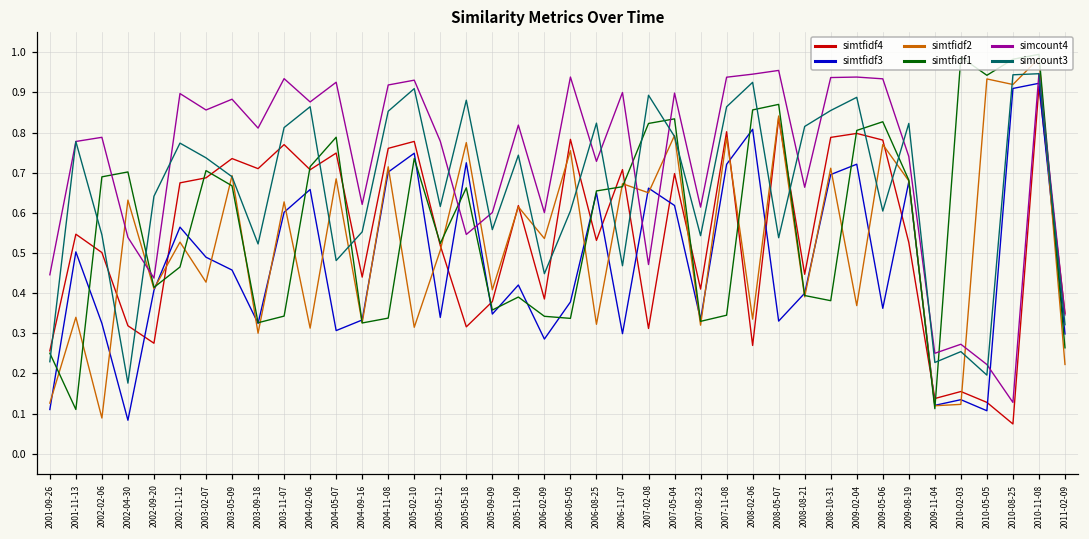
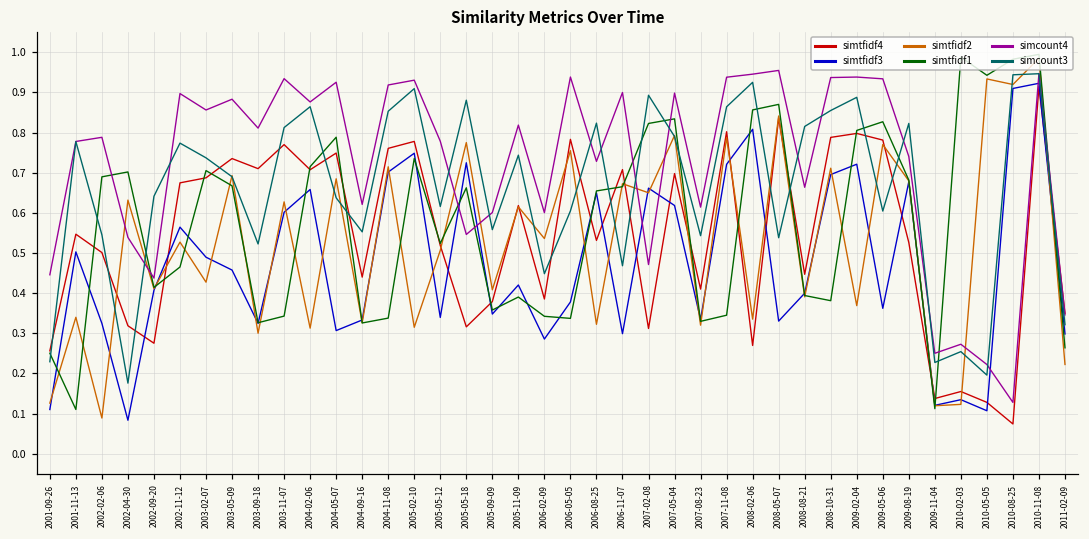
  {
    "simtfidf4": {
      "2001-11-13": 0.55,
      "2002-02-06": 0.50,
      "2002-04-30": 0.32,
      "2002-09-20": 0.28,
      "2002-11-12": 0.67,
      "2003-02-07": 0.69,
      "2003-05-09": 0.74,
      "2003-09-18": 0.71,
      "2003-11-07": 0.77,
      "2004-02-06": 0.71,
      "2004-05-07": 0.75,
      "2004-09-16": 0.44,
      "2004-11-08": 0.76,
      "2005-02-10": 0.78,
      "2005-05-18": 0.32,
      "2005-09-09": 0.38,
      "2006-02-09": 0.39,
      "2006-05-05": 0.78,
      "2006-08-25": 0.53,
      "2006-11-07": 0.71,
      "2007-02-08": 0.31,
      "2007-05-04": 0.70,
      "2007-08-23": 0.41,
      "2007-11-08": 0.80,
      "2008-02-06": 0.27,
      "2008-08-21": 0.45,
      "2008-10-31": 0.79,
      "2009-02-04": 0.80,
      "2009-05-06": 0.78,
      "2009-08-19": 0.53,
      "2009-11-04": 0.14,
      "2010-02-03": 0.16,
      "2010-05-05": 0.13,
      "2010-08-25": 0.07,
      "2010-11-08": 0.91
    },
    "simtfidf3": {
      "2001-09-26": 0.11,
      "2001-11-13": 0.50,
      "2002-02-06": 0.32,
      "2002-04-30": 0.08,
      "2002-11-12": 0.56,
      "2003-02-07": 0.49,
      "2003-05-09": 0.46,
      "2003-11-07": 0.60,
      "2004-02-06": 0.66,
      "2004-05-07": 0.31,
      "2004-09-16": 0.33,
      "2004-11-08": 0.70,
      "2005-02-10": 0.75,
      "2005-05-12": 0.34,
      "2005-05-18": 0.72,
      "2005-09-09": 0.35,
      "2005-11-09": 0.42,
      "2006-02-09": 0.29,
      "2006-05-05": 0.38,
      "2006-11-07": 0.30,
      "2007-02-08": 0.66,
      "2007-05-04": 0.62,
      "2007-11-08": 0.72,
      "2008-02-06": 0.81,
      "2008-05-07": 0.33,
      "2008-10-31": 0.70,
      "2009-02-04": 0.72,
      "2009-05-06": 0.36,
      "2010-02-03": 0.13,
      "2010-05-05": 0.11,
      "2010-08-25": 0.91,
      "2010-11-08": 0.92,
      "2011-02-09": 0.30
    },
    "simtfidf2": {
      "2001-09-26": 0.13,
      "2001-11-13": 0.34,
      "2002-02-06": 0.09,
      "2002-04-30": 0.63,
      "2002-11-12": 0.53,
      "2003-02-07": 0.43,
      "2003-09-18": 0.30,
      "2003-11-07": 0.63,
      "2004-02-06": 0.31,
      "2004-05-07": 0.68,
      "2004-11-08": 0.71,
      "2005-02-10": 0.32,
      "2005-05-12": 0.51,
      "2005-05-18": 0.78,
      "2005-09-09": 0.41,
      "2006-02-09": 0.54,
      "2006-05-05": 0.76,
      "2006-08-25": 0.32,
      "2006-11-07": 0.67,
      "2007-02-08": 0.65,
      "2007-08-23": 0.32,
      "2007-11-08": 0.79,
      "2008-02-06": 0.34,
      "2008-10-31": 0.71,
      "2009-02-04": 0.37,
      "2009-05-06": 0.77,
      "2010-02-03": 0.12,
      "2010-05-05": 0.93,
      "2010-08-25": 0.92,
      "2011-02-09": 0.22
    },
    "simtfidf1": {
      "2001-11-13": 0.11,
      "2002-02-06": 0.69,
      "2002-04-30": 0.70,
      "2002-11-12": 0.47,
      "2003-02-07": 0.71,
      "2003-05-09": 0.67,
      "2003-11-07": 0.34,
      "2004-02-06": 0.72,
      "2004-05-07": 0.79,
      "2004-11-08": 0.34,
      "2005-02-10": 0.74,
      "2005-05-18": 0.66,
      "2005-09-09": 0.36,
      "2005-11-09": 0.39,
      "2006-02-09": 0.34,
      "2006-05-05": 0.34,
      "2006-11-07": 0.67,
      "2007-02-08": 0.82,
      "2007-05-04": 0.83,
      "2007-11-08": 0.35,
      "2008-02-06": 0.86,
      "2008-05-07": 0.87,
      "2008-10-31": 0.38,
      "2009-02-04": 0.81,
      "2009-05-06": 0.83,
      "2009-11-04": 0.11,
      "2010-05-05": 0.94,
      "2011-02-09": 0.26
    },
    "simcount4": {
      "2001-09-26": 0.45,
      "2002-02-06": 0.79,
      "2002-04-30": 0.54,
      "2002-09-20": 0.44,
      "2002-11-12": 0.90,
      "2003-02-07": 0.86,
      "2003-05-09": 0.88,
      "2003-09-18": 0.81,
      "2003-11-07": 0.93,
      "2004-02-06": 0.88,
      "2004-05-07": 0.93,
      "2004-09-16": 0.62,
      "2004-11-08": 0.92,
      "2005-02-10": 0.93,
      "2005-05-12": 0.78,
      "2005-05-18": 0.55,
      "2005-09-09": 0.60,
      "2005-11-09": 0.82,
      "2006-02-09": 0.60,
      "2006-05-05": 0.94,
      "2006-08-25": 0.73,
      "2006-11-07": 0.90,
      "2007-02-08": 0.47,
      "2007-05-04": 0.90,
      "2007-08-23": 0.61,
      "2007-11-08": 0.94,
      "2008-02-06": 0.95,
      "2008-05-07": 0.95,
      "2008-08-21": 0.66,
      "2008-10-31": 0.94,
      "2009-02-04": 0.94,
      "2009-05-06": 0.93,
      "2009-08-19": 0.74,
      "2009-11-04": 0.25,
      "2010-02-03": 0.27,
      "2010-05-05": 0.22,
      "2010-08-25": 0.13
    },
    "simcount3": {
      "2001-09-26": 0.23,
      "2002-02-06": 0.55,
      "2002-04-30": 0.18,
      "2002-09-20": 0.64,
      "2002-11-12": 0.77,
      "2003-02-07": 0.74,
      "2003-09-18": 0.52,
      "2003-11-07": 0.81,
      "2004-02-06": 0.86,
-     "2004-05-07": 0.48,
+     "2004-05-07": 0.64,
      "2004-09-16": 0.55,
      "2004-11-08": 0.85,
      "2005-02-10": 0.91,
      "2005-05-12": 0.62,
      "2005-05-18": 0.88,
      "2005-09-09": 0.56,
      "2005-11-09": 0.74,
      "2006-02-09": 0.45,
      "2006-05-05": 0.61,
      "2006-08-25": 0.82,
      "2006-11-07": 0.47,
      "2007-02-08": 0.89,
      "2007-08-23": 0.54,
      "2007-11-08": 0.86,
      "2008-02-06": 0.93,
      "2008-05-07": 0.54,
      "2008-08-21": 0.82,
      "2008-10-31": 0.86,
      "2009-02-04": 0.89,
      "2009-05-06": 0.60,
      "2009-08-19": 0.82,
      "2009-11-04": 0.23,
      "2010-02-03": 0.25,
      "2010-05-05": 0.20,
      "2010-08-25": 0.94,
      "2011-02-09": 0.32
    }
  }
